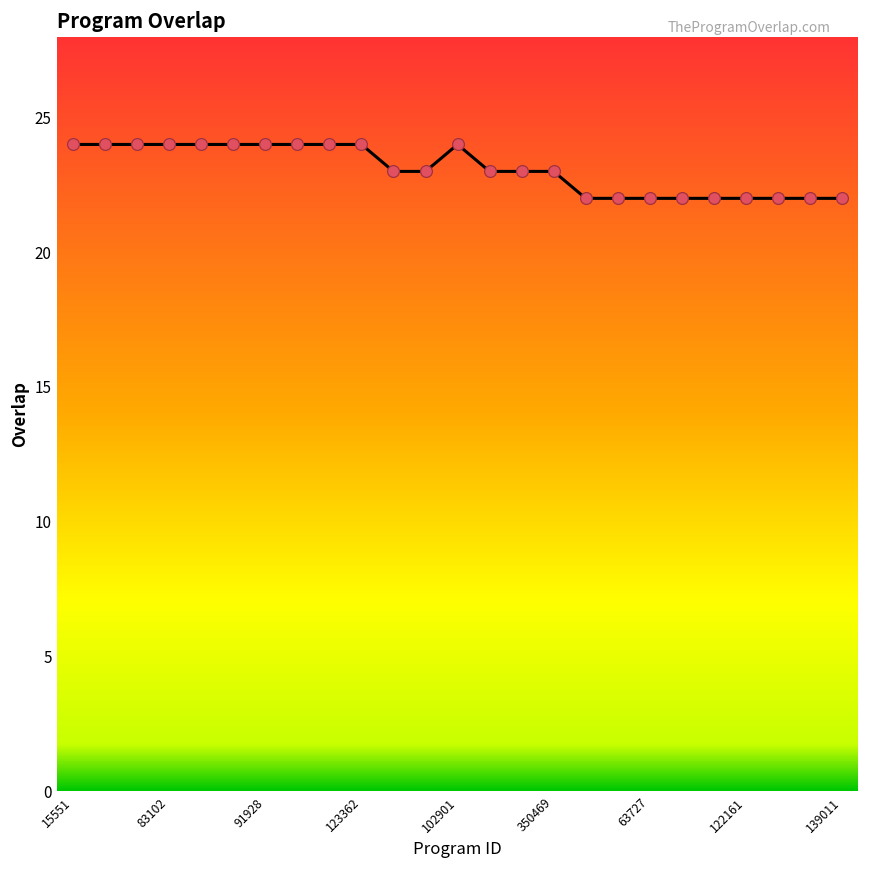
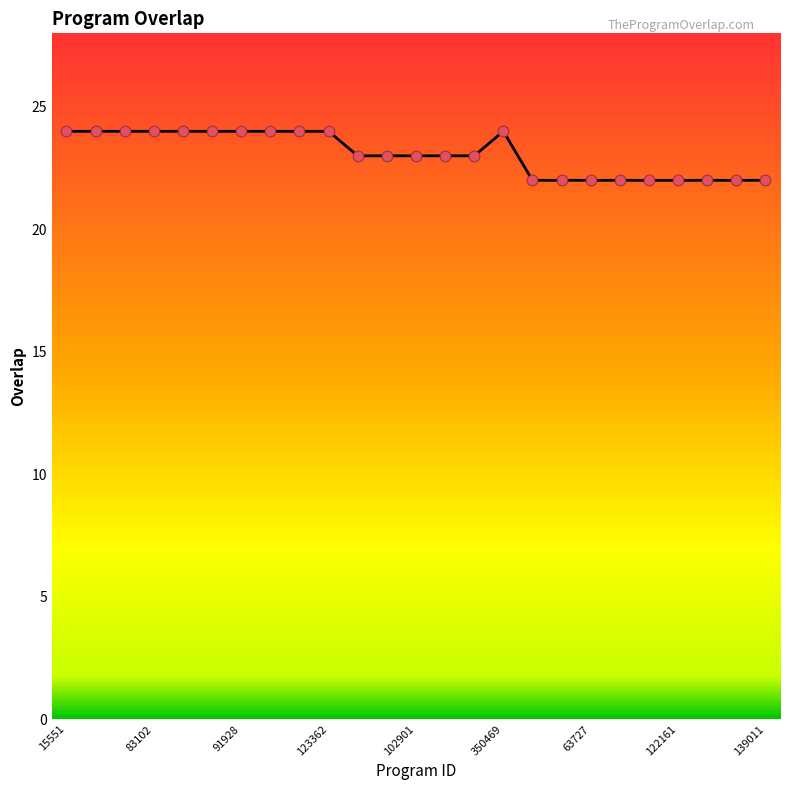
  {
    "15551": 24,
    "83102": 24,
    "91928": 24,
    "123362": 24,
-   "102901": 24,
-   "350469": 23,
+   "102901": 23,
+   "350469": 24,
    "63727": 22,
    "122161": 22,
    "139011": 22
  }
